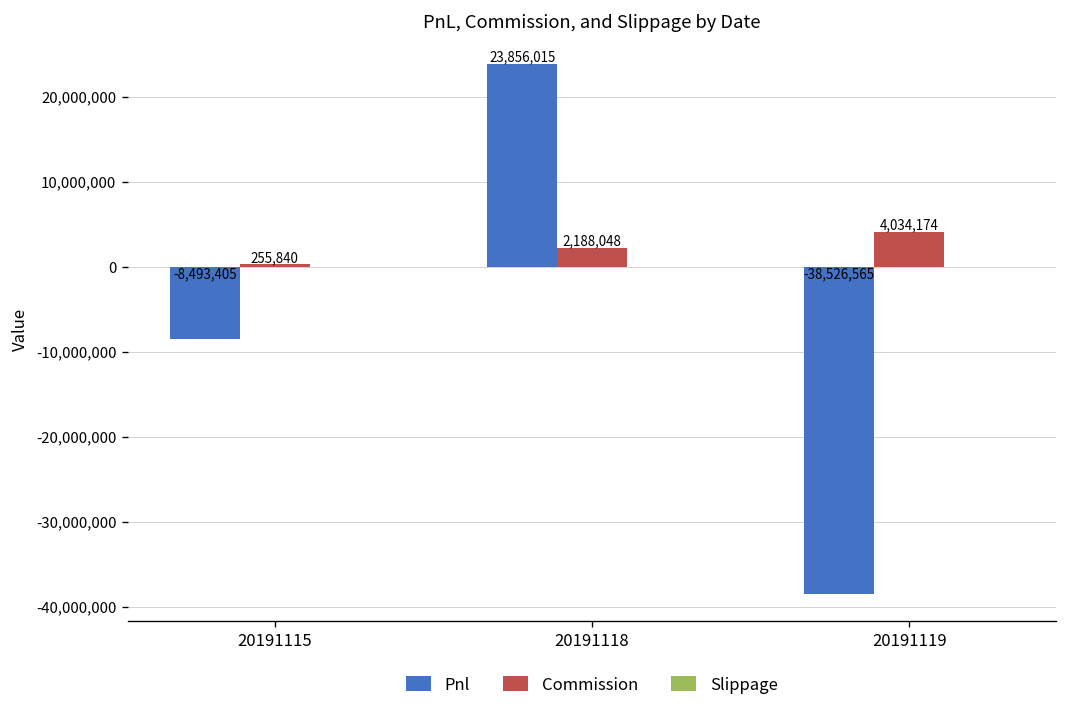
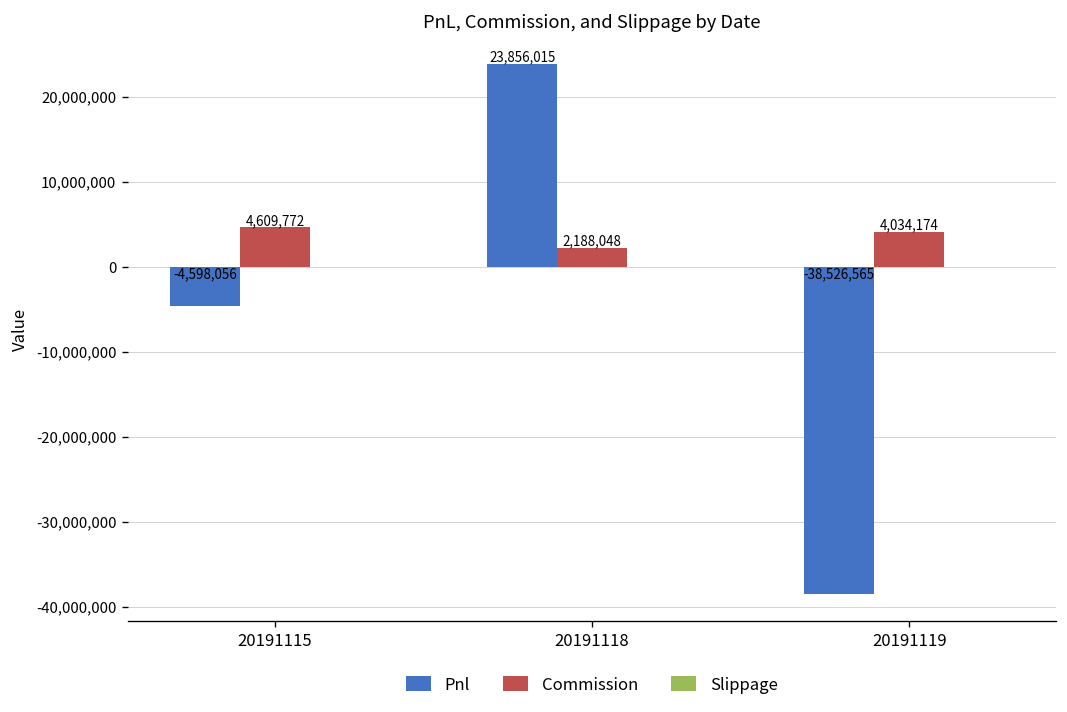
  {
    "Pnl": {
-     "20191115": "-8,493,405",
+     "20191115": "-4,598,056",
      "20191118": "23,856,015",
      "20191119": "-38,526,565"
    },
    "Commission": {
-     "20191115": "255,840",
+     "20191115": "4,609,772",
      "20191118": "2,188,048",
      "20191119": "4,034,174"
    },
    "Slippage": {
      "20191115": "0",
      "20191118": "0",
      "20191119": "0"
    }
  }
